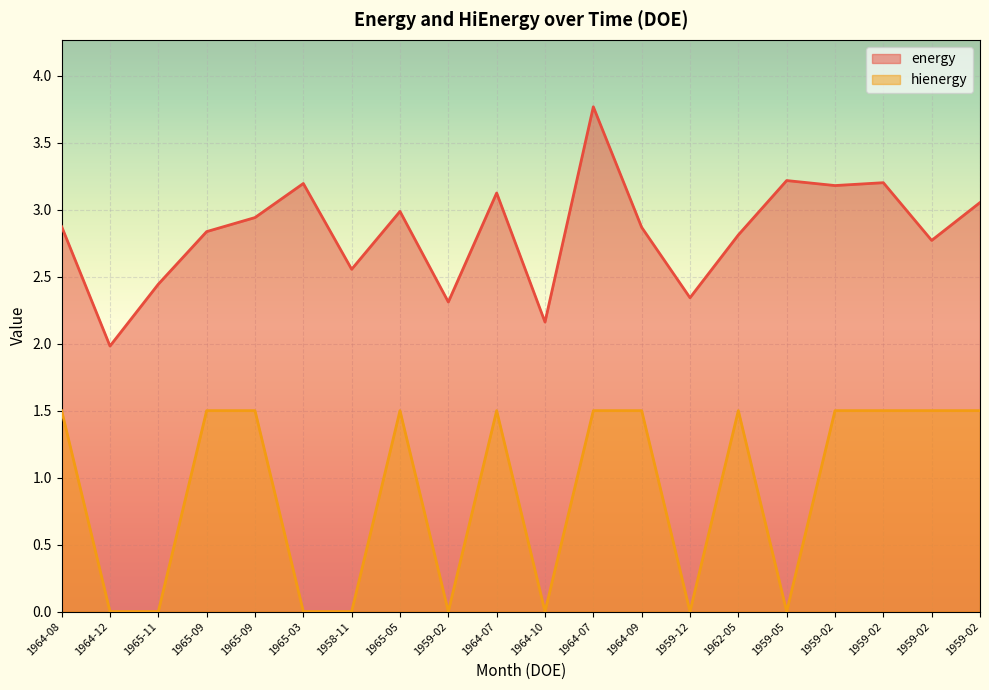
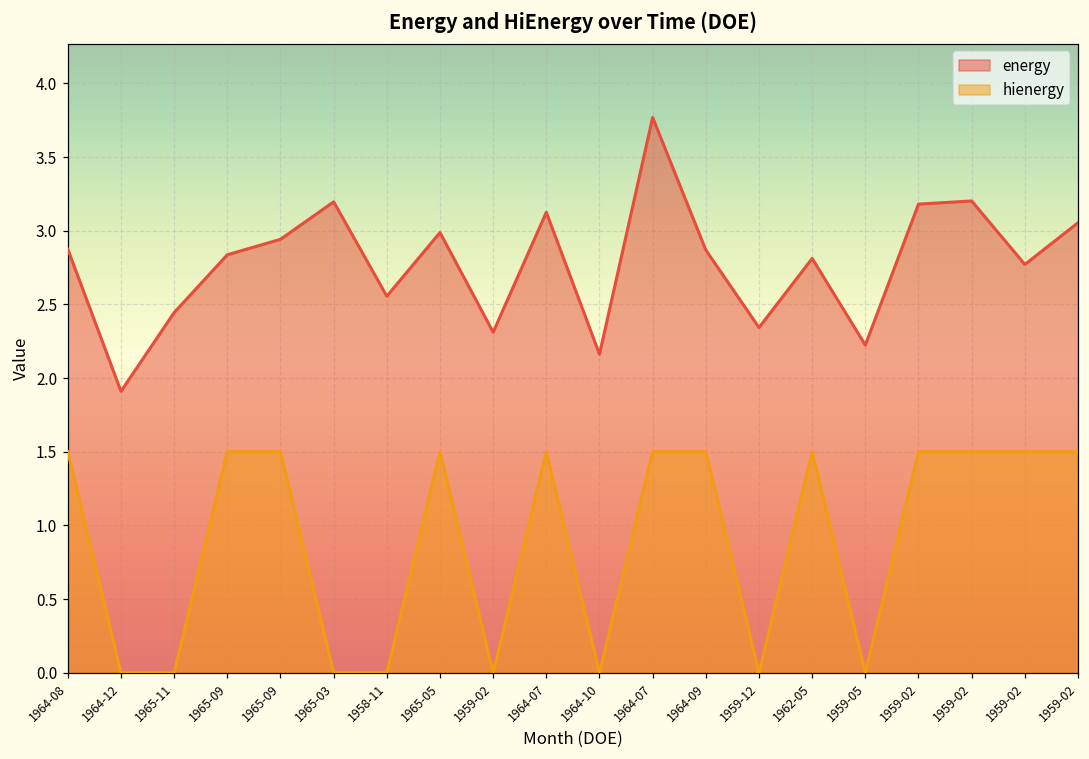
  {
    "energy": {
      "1964-08": 2.87,
-     "1964-12": 1.98,
+     "1964-12": 1.91,
      "1965-11": 2.44,
      "1965-03": 3.20,
      "1958-11": 2.56,
      "1965-05": 2.99,
      "1964-10": 2.16,
      "1964-09": 2.87,
      "1959-12": 2.34,
      "1962-05": 2.81,
-     "1959-05": 3.22
+     "1959-05": 2.22
    },
    "hienergy": {
      "1964-08": 1.50,
      "1964-12": 0.00,
      "1965-11": 0.00,
      "1965-03": 0.00,
      "1958-11": 0.00,
      "1965-05": 1.50,
      "1964-10": 0.00,
      "1964-09": 1.50,
      "1959-12": 0.00,
      "1962-05": 1.50,
      "1959-05": 0.00
    }
  }
